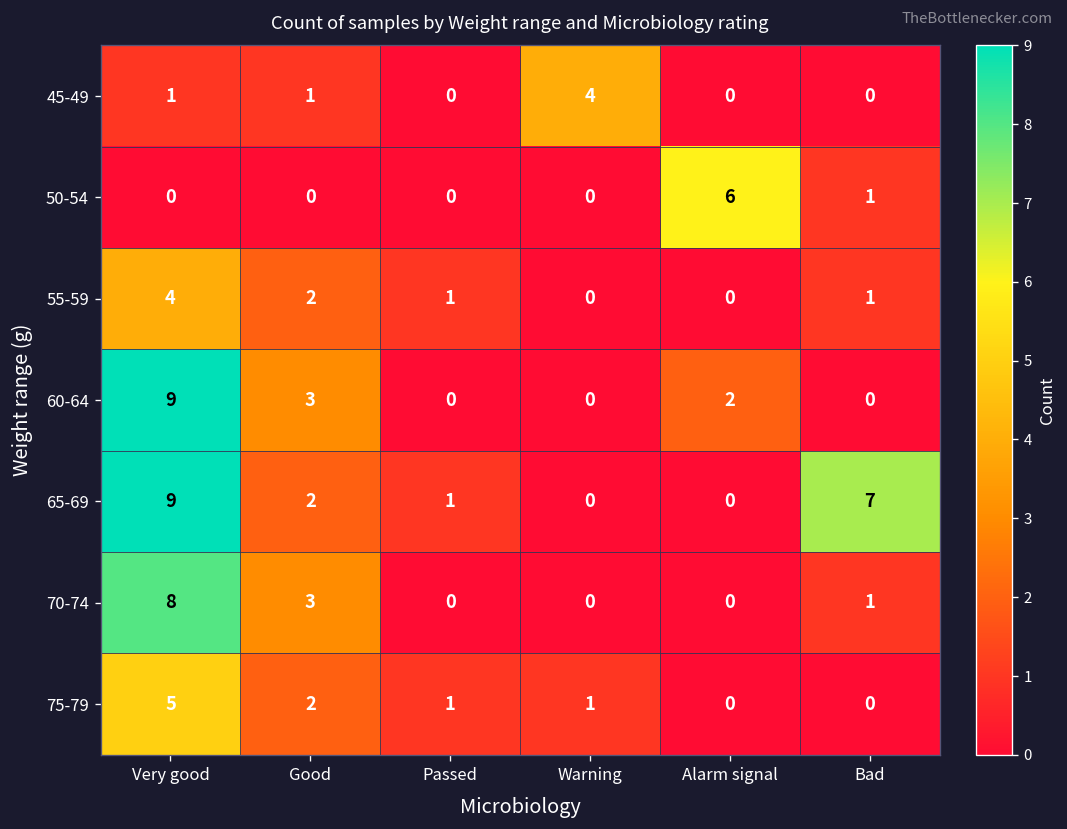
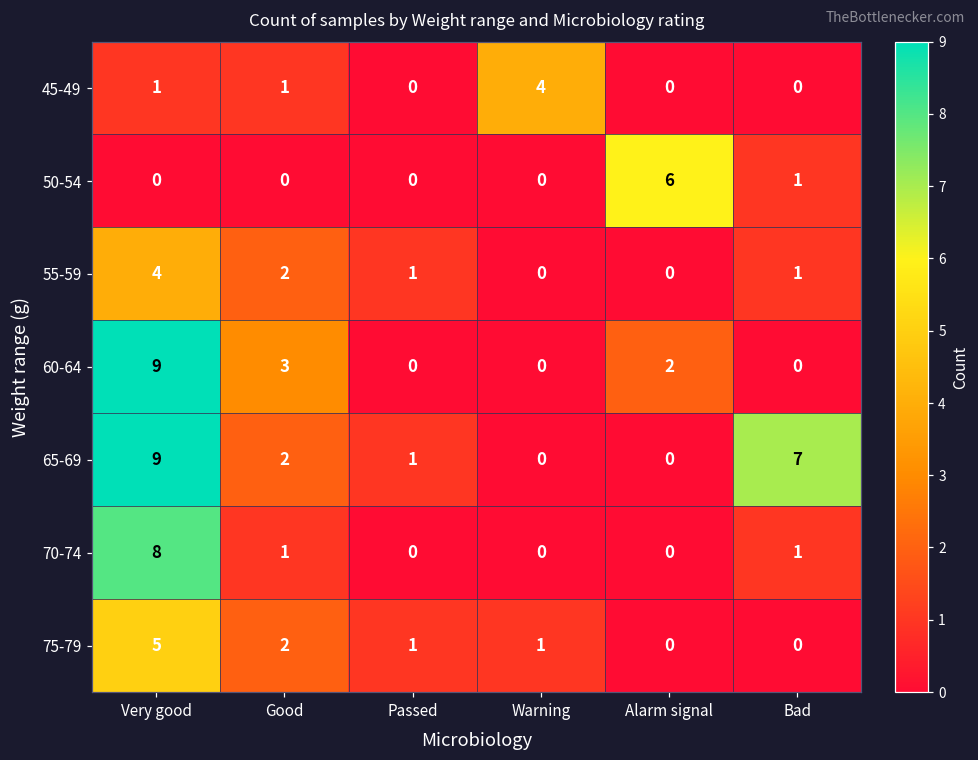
  {
    "45-49": {
      "Very good": 1,
      "Good": 1,
      "Passed": 0,
      "Warning": 4,
      "Alarm signal": 0,
      "Bad": 0
    },
    "50-54": {
      "Very good": 0,
      "Good": 0,
      "Passed": 0,
      "Warning": 0,
      "Alarm signal": 6,
      "Bad": 1
    },
    "55-59": {
      "Very good": 4,
      "Good": 2,
      "Passed": 1,
      "Warning": 0,
      "Alarm signal": 0,
      "Bad": 1
    },
    "60-64": {
      "Very good": 9,
      "Good": 3,
      "Passed": 0,
      "Warning": 0,
      "Alarm signal": 2,
      "Bad": 0
    },
    "65-69": {
      "Very good": 9,
      "Good": 2,
      "Passed": 1,
      "Warning": 0,
      "Alarm signal": 0,
      "Bad": 7
    },
    "70-74": {
      "Very good": 8,
-     "Good": 3,
+     "Good": 1,
      "Passed": 0,
      "Warning": 0,
      "Alarm signal": 0,
      "Bad": 1
    },
    "75-79": {
      "Very good": 5,
      "Good": 2,
      "Passed": 1,
      "Warning": 1,
      "Alarm signal": 0,
      "Bad": 0
    }
  }
